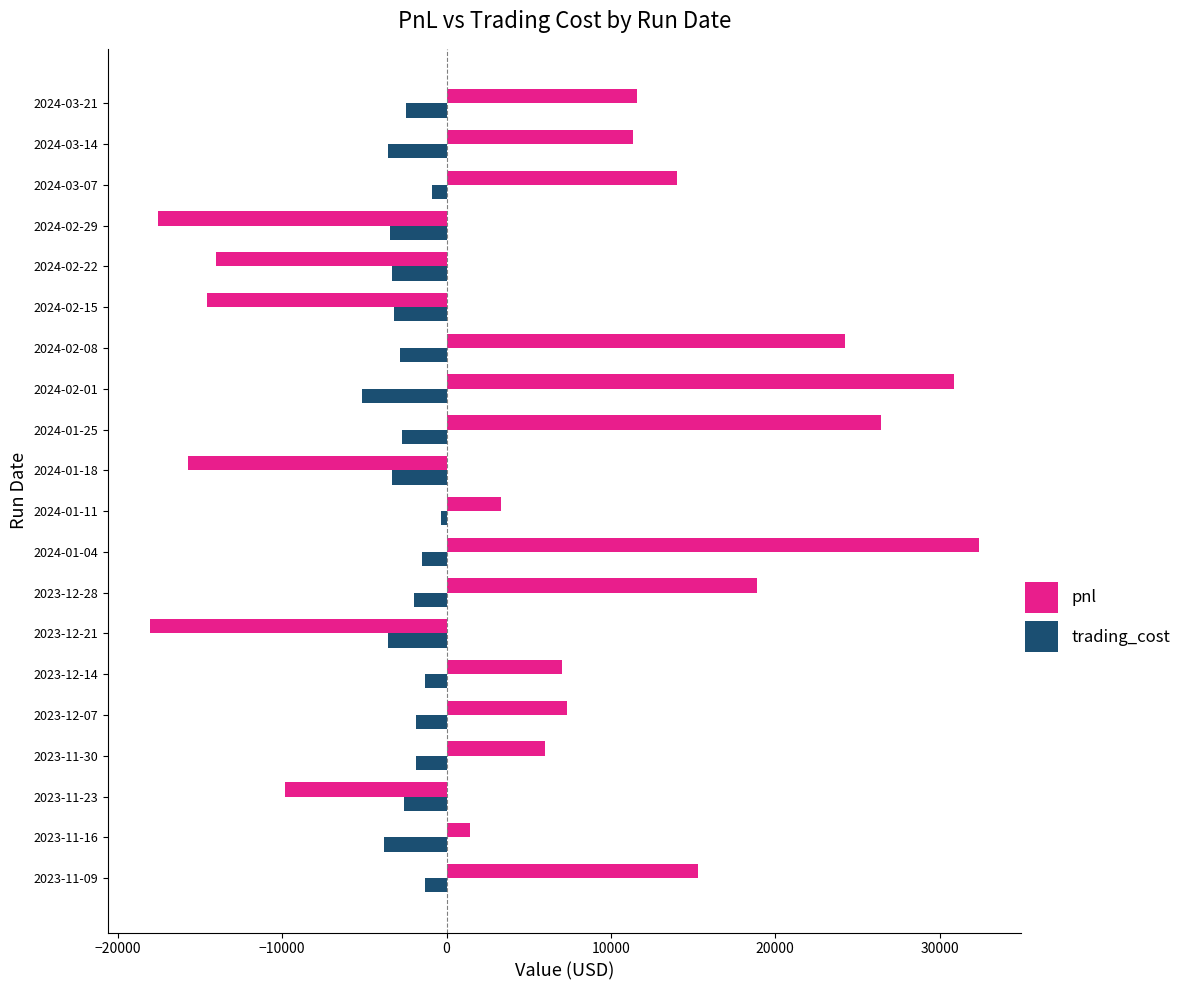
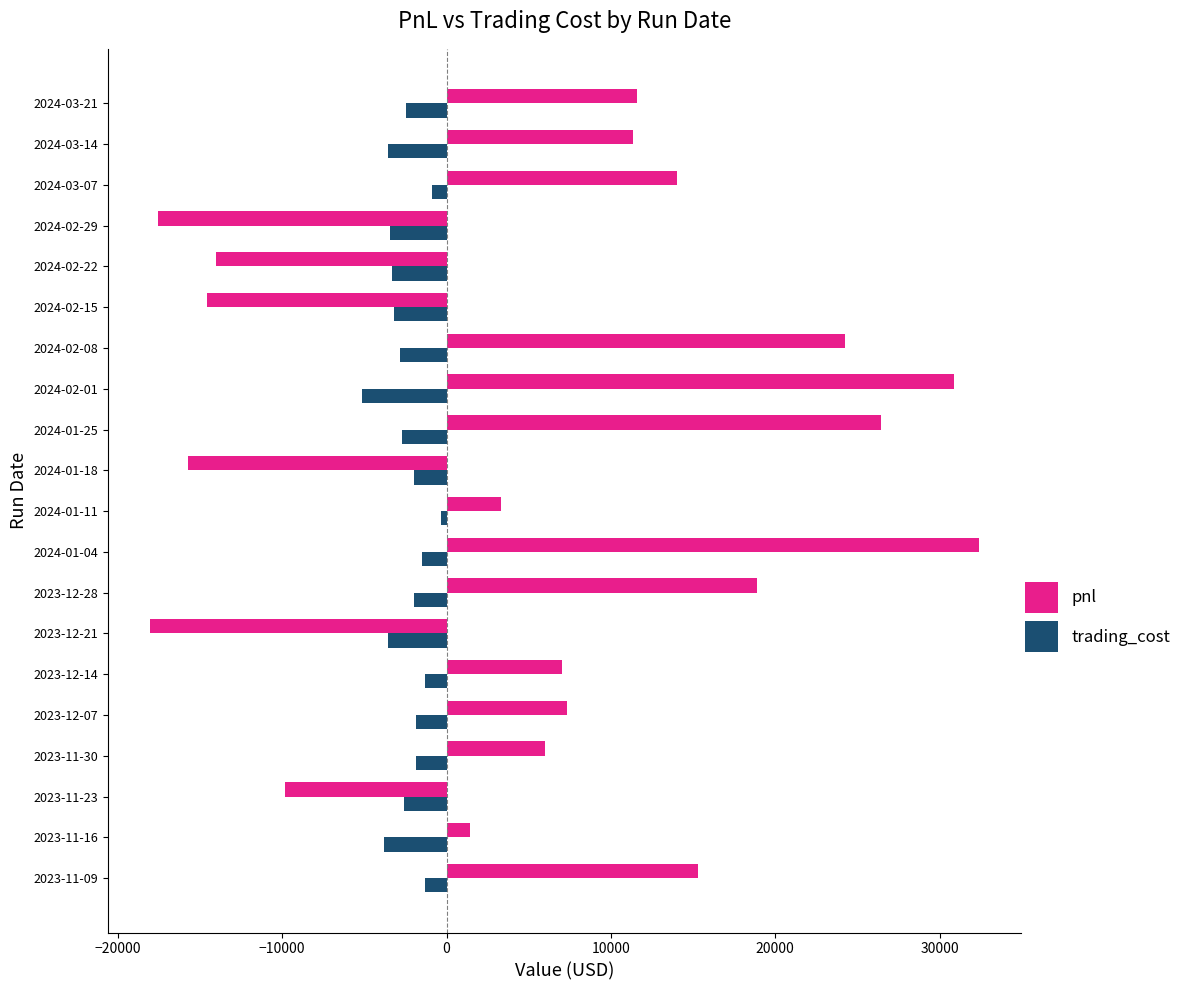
  {
    "pnl": {
      "2024-03-21": 11600,
      "2024-03-14": 11400,
      "2024-03-07": 14000,
      "2024-02-29": -17600,
      "2024-02-22": -14000,
      "2024-02-15": -14600,
      "2024-02-08": 24200,
      "2024-02-01": 30900,
      "2024-01-25": 26400,
      "2024-01-18": -15700,
      "2024-01-11": 3300,
      "2024-01-04": 32400,
      "2023-12-28": 18900,
      "2023-12-21": -18100,
      "2023-12-14": 7000,
      "2023-12-07": 7300,
      "2023-11-30": 6000,
      "2023-11-23": -9900,
      "2023-11-16": 1400,
      "2023-11-09": 15300
    },
    "trading_cost": {
      "2024-03-21": -2500,
      "2024-03-14": -3500,
      "2024-03-07": -900,
      "2024-02-29": -3500,
      "2024-02-22": -3300,
      "2024-02-15": -3200,
      "2024-02-08": -2800,
      "2024-02-01": -5200,
      "2024-01-25": -2700,
-     "2024-01-18": -3300,
+     "2024-01-18": -2000,
      "2024-01-11": -300,
      "2024-01-04": -1500,
      "2023-12-28": -2000,
      "2023-12-21": -3600,
      "2023-12-14": -1300,
      "2023-12-07": -1800,
      "2023-11-30": -1900,
      "2023-11-23": -2600,
      "2023-11-16": -3800,
      "2023-11-09": -1300
    }
  }
